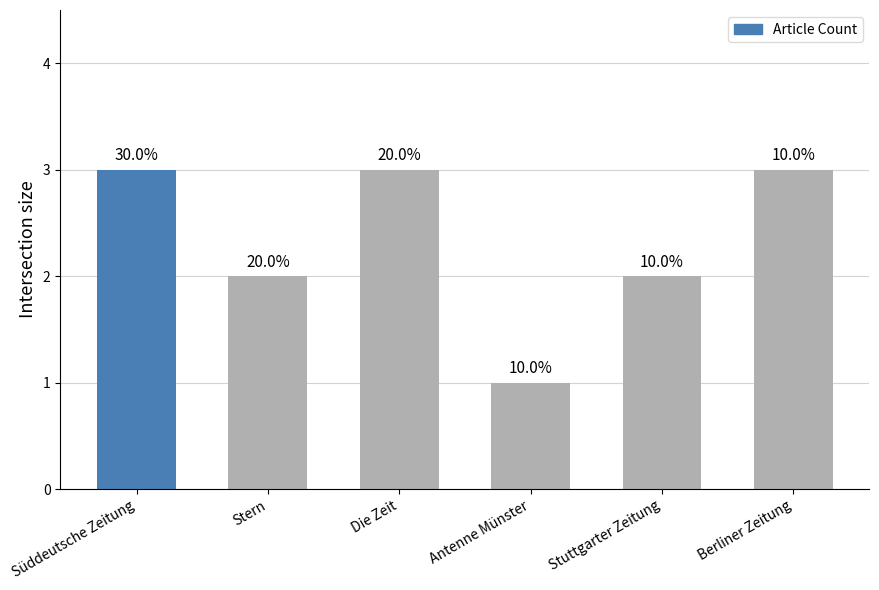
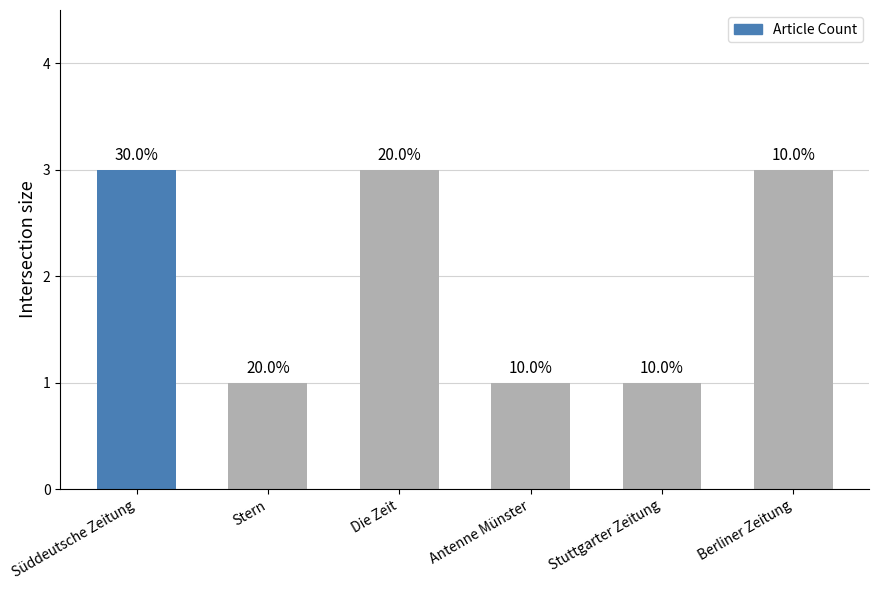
  {
-   "Stern": 2,
-   "Stuttgarter Zeitung": 2
+   "Stern": 1,
+   "Stuttgarter Zeitung": 1
  }
